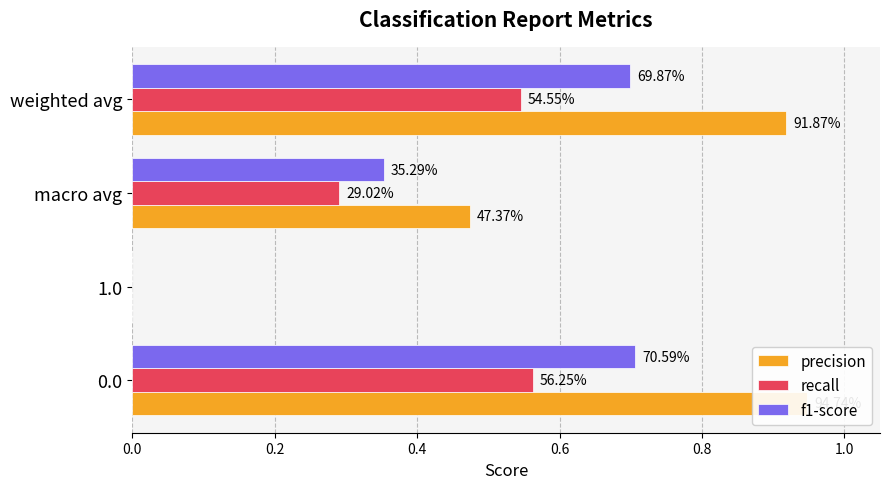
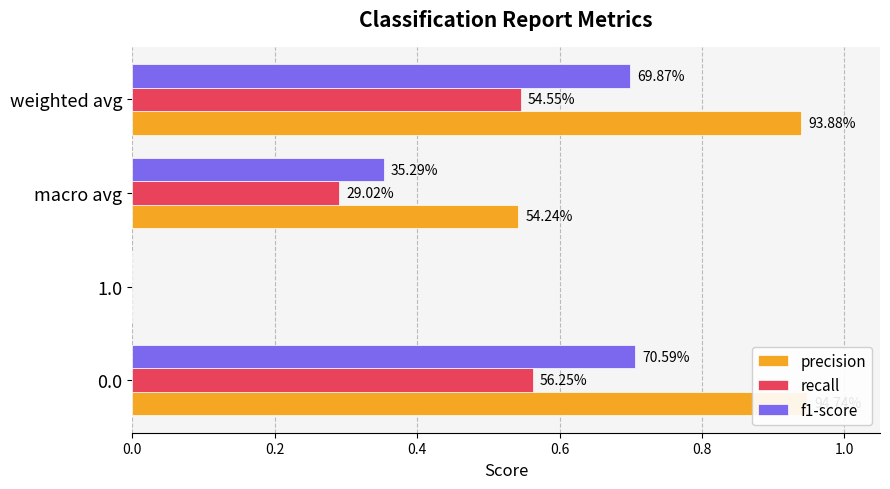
  {
    "precision": {
-     "weighted avg": "91.87%",
-     "macro avg": "47.37%"
+     "weighted avg": "93.88%",
+     "macro avg": "54.24%"
    },
    "recall": {
      "weighted avg": "54.55%",
      "macro avg": "29.02%",
      "0.0": "56.25%"
    },
    "f1-score": {
      "weighted avg": "69.87%",
      "macro avg": "35.29%",
      "0.0": "70.59%"
    }
  }
